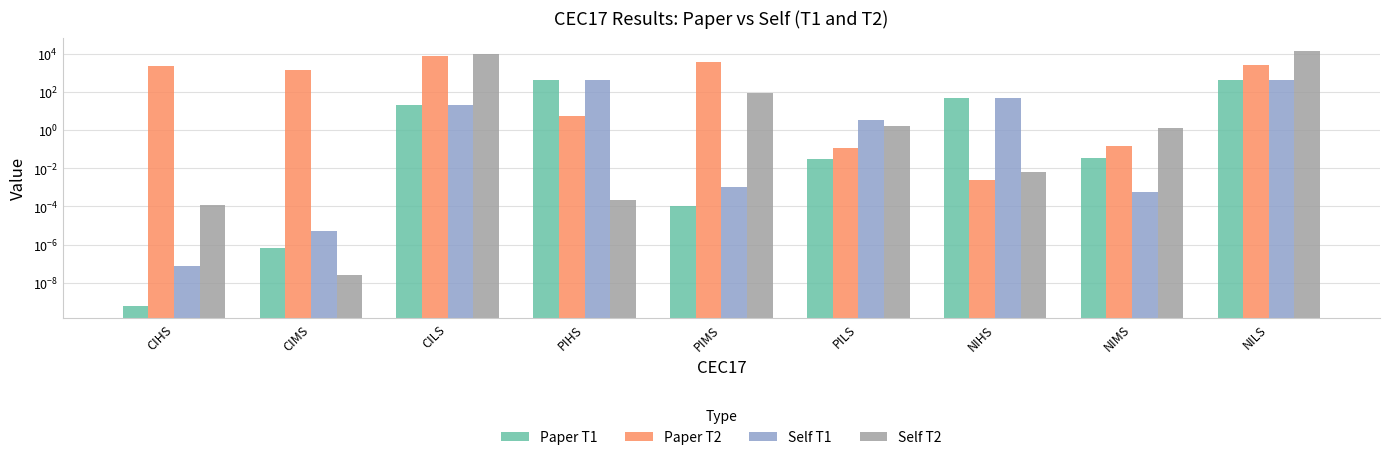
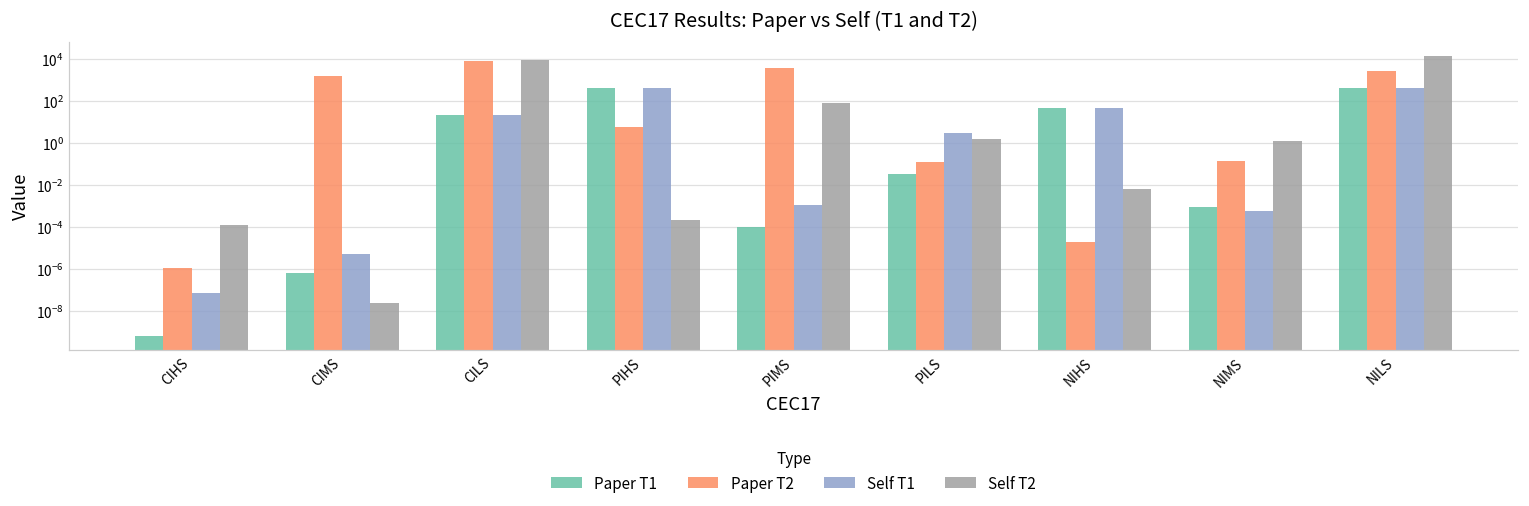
  {
    "Paper T1": {
      "CIHS": 0.0000000006,
      "CIMS": 0.0000007,
      "CILS": 20,
      "PIHS": 400,
      "PIMS": 0.0001,
      "PILS": 0.03,
      "NIHS": 50,
-     "NIMS": 0.03,
+     "NIMS": 0.001,
      "NILS": 400
    },
    "Paper T2": {
-     "CIHS": 2000,
+     "CIHS": 0,
      "CIMS": 1000,
      "CILS": 8000,
      "PIHS": 6,
      "PIMS": 4000,
      "PILS": 0.1,
-     "NIHS": 0.003,
+     "NIHS": 0.00002,
      "NIMS": 0.1,
      "NILS": 3000
    }
  }
